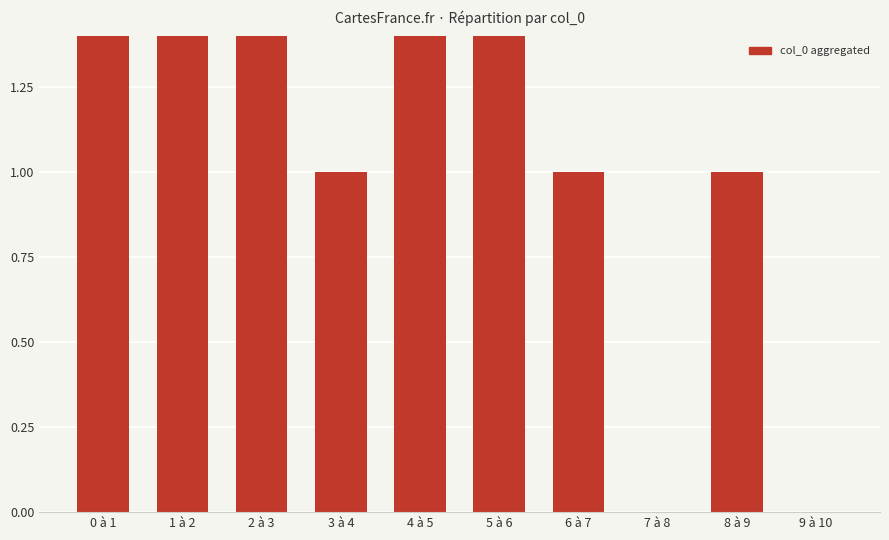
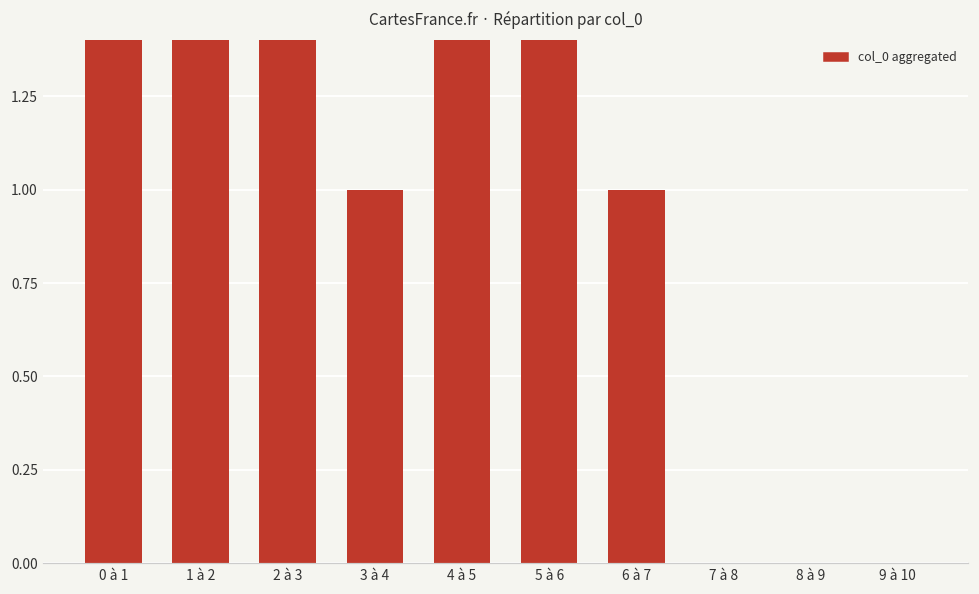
  {
    "3 à 4": 1,
    "6 à 7": 1,
    "7 à 8": 0,
-   "8 à 9": 1,
+   "8 à 9": 0,
    "9 à 10": 0
  }
